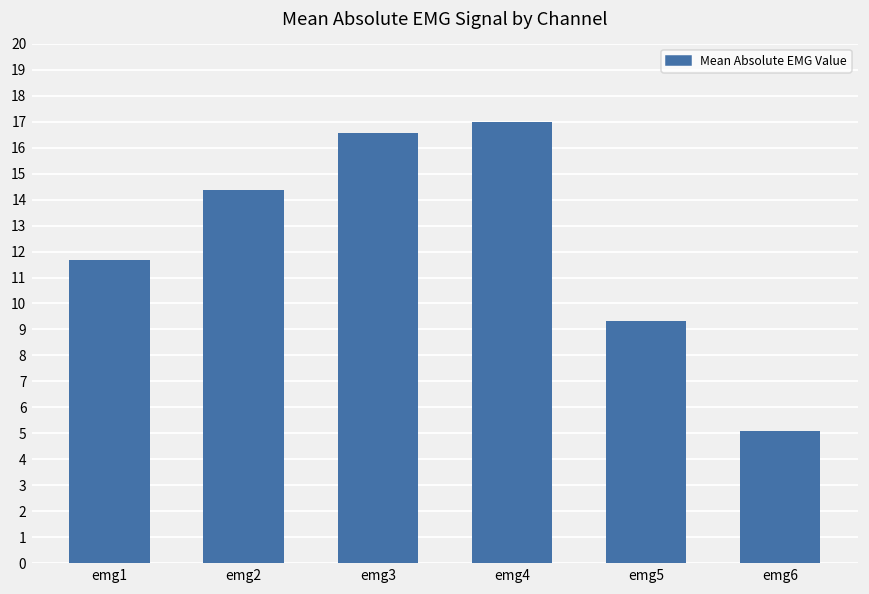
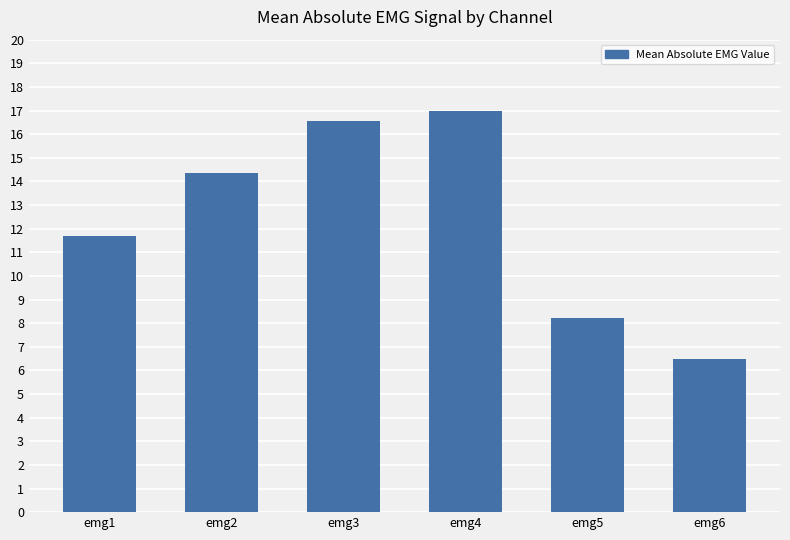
  {
    "emg1": 11.7,
    "emg2": 14.4,
    "emg3": 16.6,
    "emg4": 17.0,
-   "emg5": 9.3,
-   "emg6": 5.1
+   "emg5": 8.2,
+   "emg6": 6.5
  }
